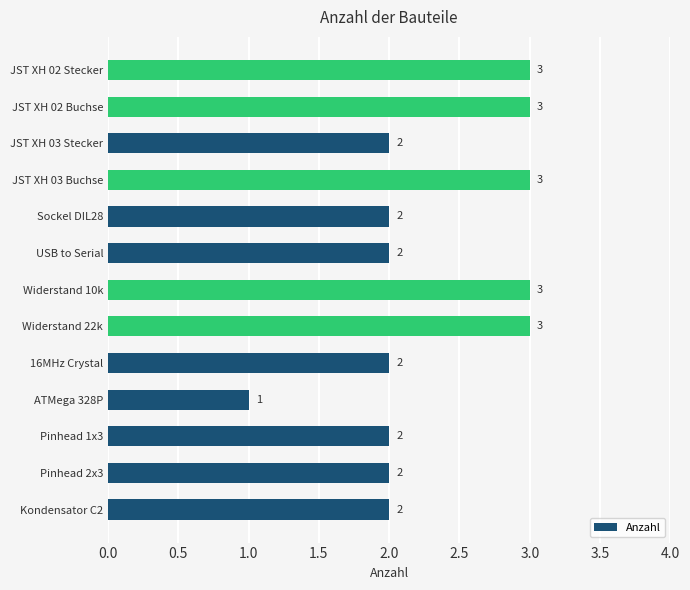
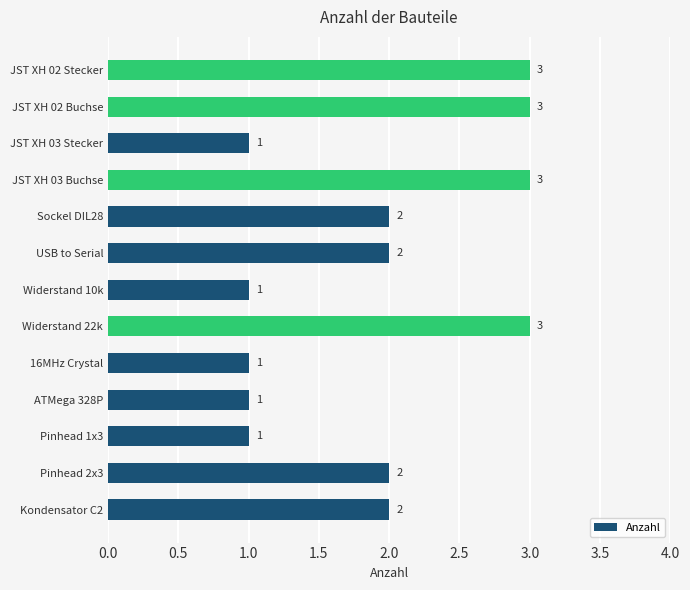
  {
    "JST XH 02 Stecker": 3,
    "JST XH 02 Buchse": 3,
-   "JST XH 03 Stecker": 2,
+   "JST XH 03 Stecker": 1,
    "JST XH 03 Buchse": 3,
    "Sockel DIL28": 2,
    "USB to Serial": 2,
-   "Widerstand 10k": 3,
+   "Widerstand 10k": 1,
    "Widerstand 22k": 3,
-   "16MHz Crystal": 2,
+   "16MHz Crystal": 1,
    "ATMega 328P": 1,
-   "Pinhead 1x3": 2,
+   "Pinhead 1x3": 1,
    "Pinhead 2x3": 2,
    "Kondensator C2": 2
  }
